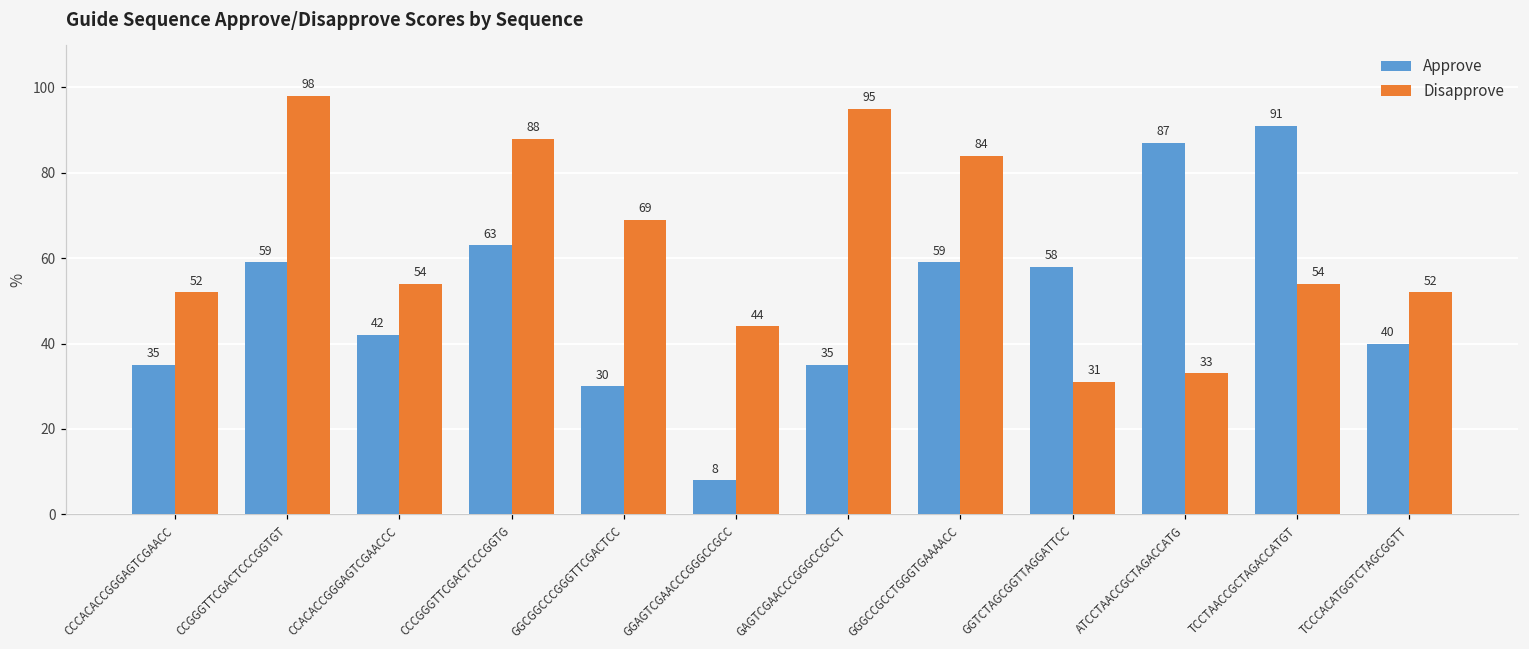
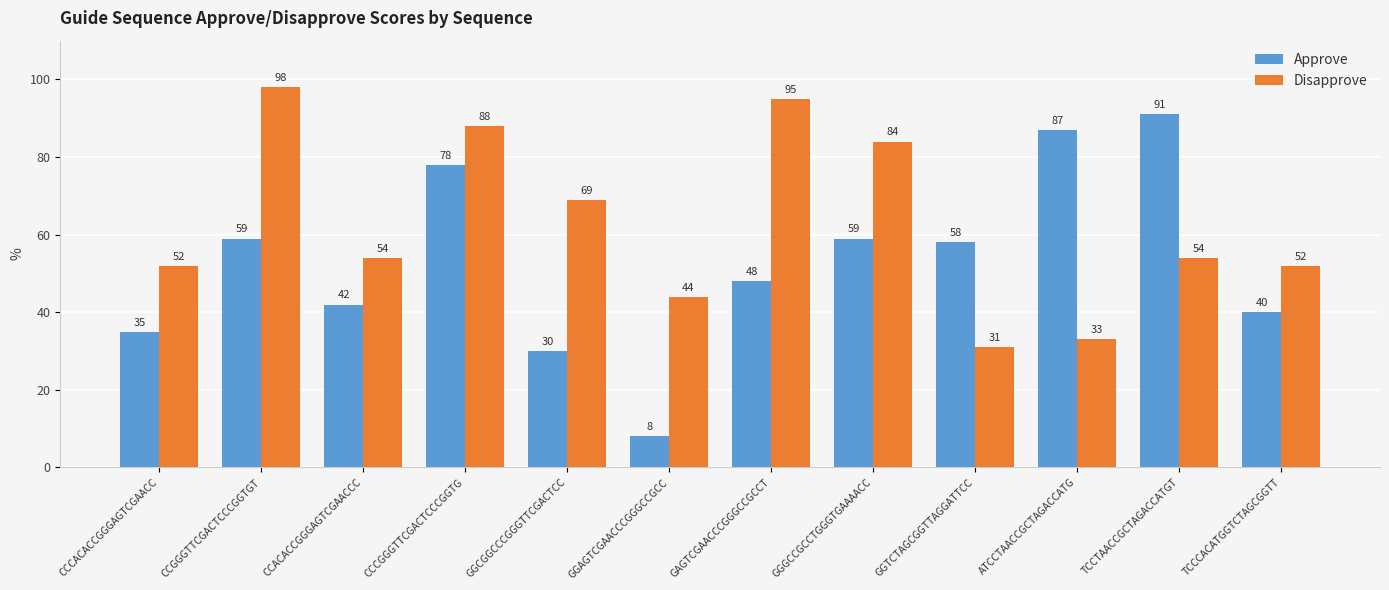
  {
    "Approve": {
      "CCCACACCGGGAGTCGAACC": 35,
      "CCGGGTTCGACTCCCGGTGT": 59,
      "CCACACCGGGAGTCGAACCC": 42,
-     "CCCGGGTTCGACTCCCGGTG": 63,
+     "CCCGGGTTCGACTCCCGGTG": 78,
      "GGCGGCCCGGGTTCGACTCC": 30,
      "GGAGTCGAACCCGGGCCGCC": 8,
-     "GAGTCGAACCCGGGCCGCCT": 35,
+     "GAGTCGAACCCGGGCCGCCT": 48,
      "GGGCCGCCTGGGTGAAAACC": 59,
      "GGTCTAGCGGTTAGGATTCC": 58,
      "ATCCTAACCGCTAGACCATG": 87,
      "TCCTAACCGCTAGACCATGT": 91,
      "TCCCACATGGTCTAGCGGTT": 40
    },
    "Disapprove": {
      "CCCACACCGGGAGTCGAACC": 52,
      "CCGGGTTCGACTCCCGGTGT": 98,
      "CCACACCGGGAGTCGAACCC": 54,
      "CCCGGGTTCGACTCCCGGTG": 88,
      "GGCGGCCCGGGTTCGACTCC": 69,
      "GGAGTCGAACCCGGGCCGCC": 44,
      "GAGTCGAACCCGGGCCGCCT": 95,
      "GGGCCGCCTGGGTGAAAACC": 84,
      "GGTCTAGCGGTTAGGATTCC": 31,
      "ATCCTAACCGCTAGACCATG": 33,
      "TCCTAACCGCTAGACCATGT": 54,
      "TCCCACATGGTCTAGCGGTT": 52
    }
  }
